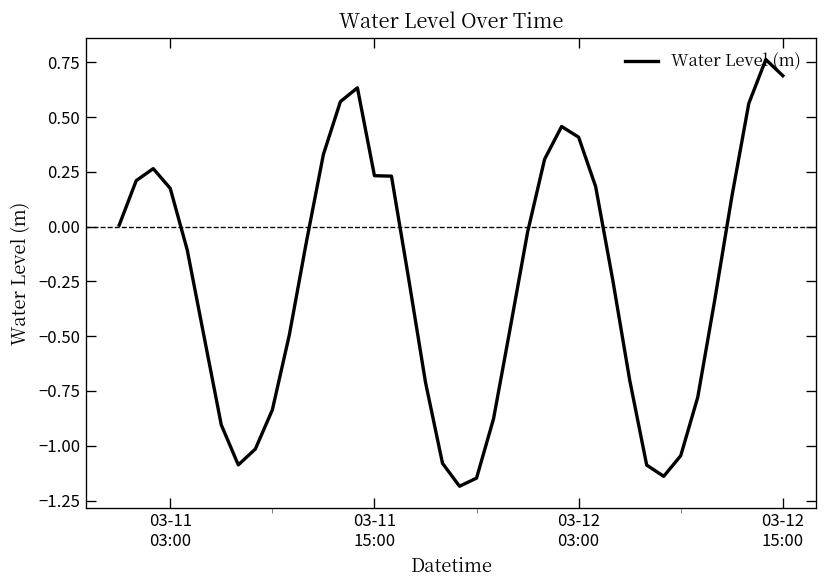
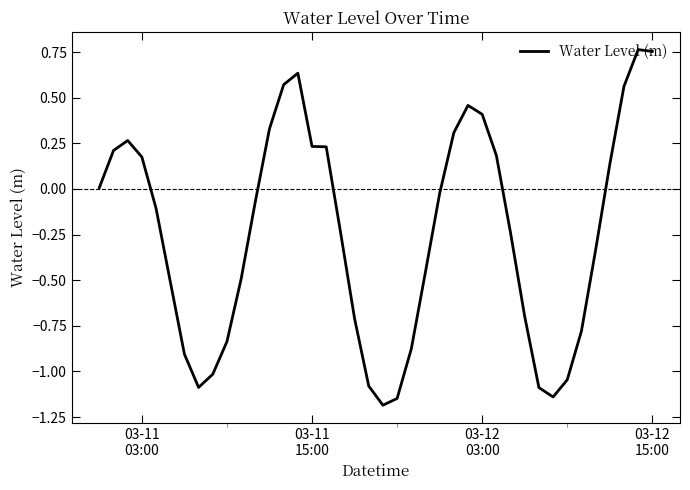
  {
    "03-11 03:00": 0.18,
    "03-11 15:00": 0.23,
    "03-12 03:00": 0.41,
-   "03-12 15:00": 0.69
+   "03-12 15:00": 0.75
  }
